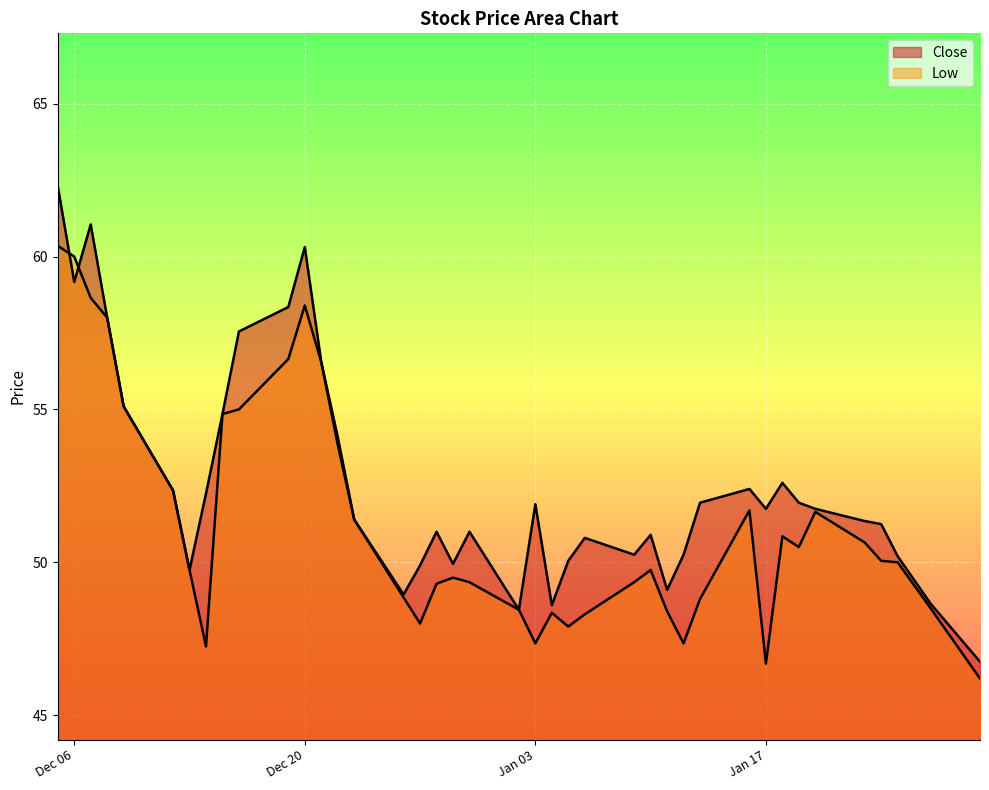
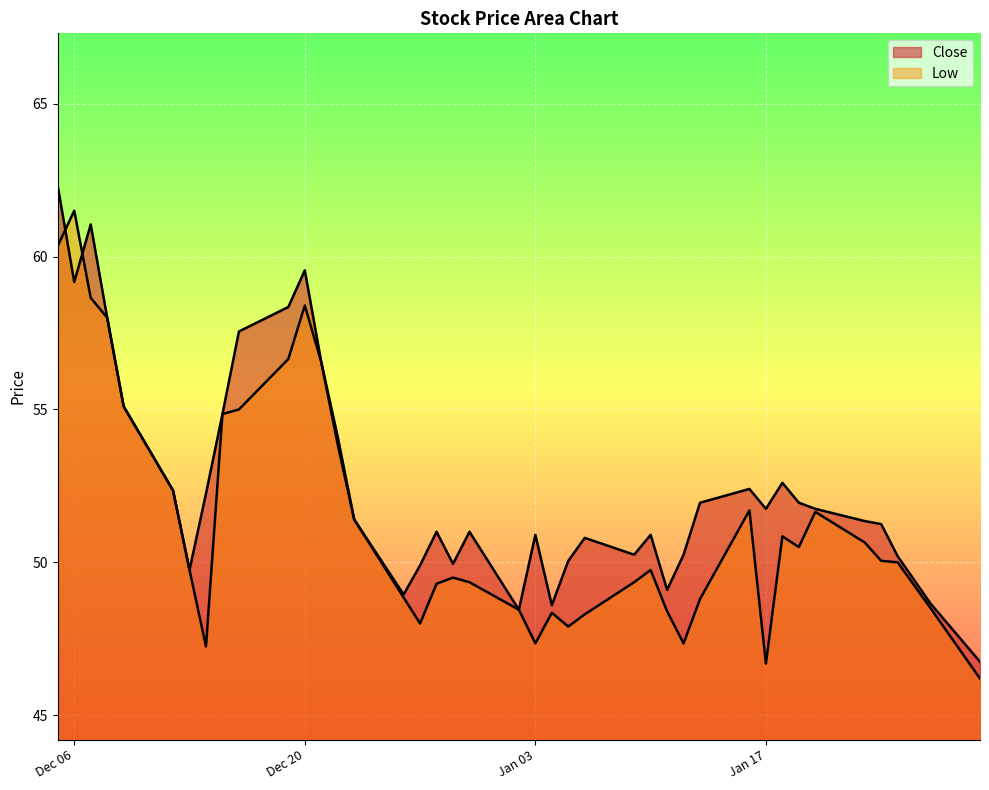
  {
    "Close": {
      "Dec 06": 59.2,
-     "Dec 20": 60.3,
-     "Jan 03": 51.9,
+     "Dec 20": 59.6,
+     "Jan 03": 50.9,
      "Jan 17": 51.8
    },
    "Low": {
-     "Dec 06": 60.0,
+     "Dec 06": 61.5,
      "Dec 20": 58.4,
      "Jan 03": 47.4,
      "Jan 17": 46.7
    }
  }
